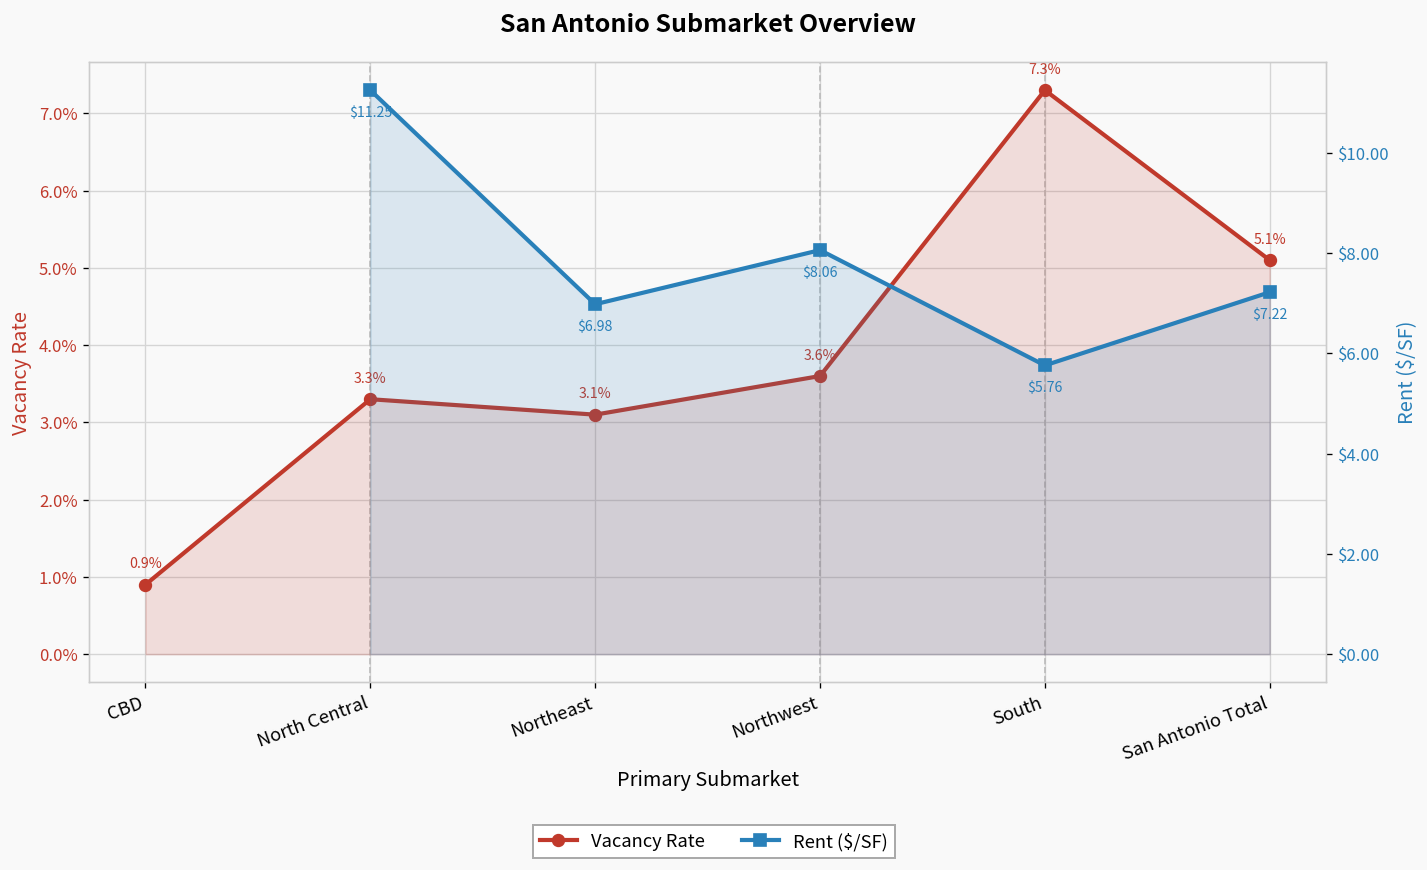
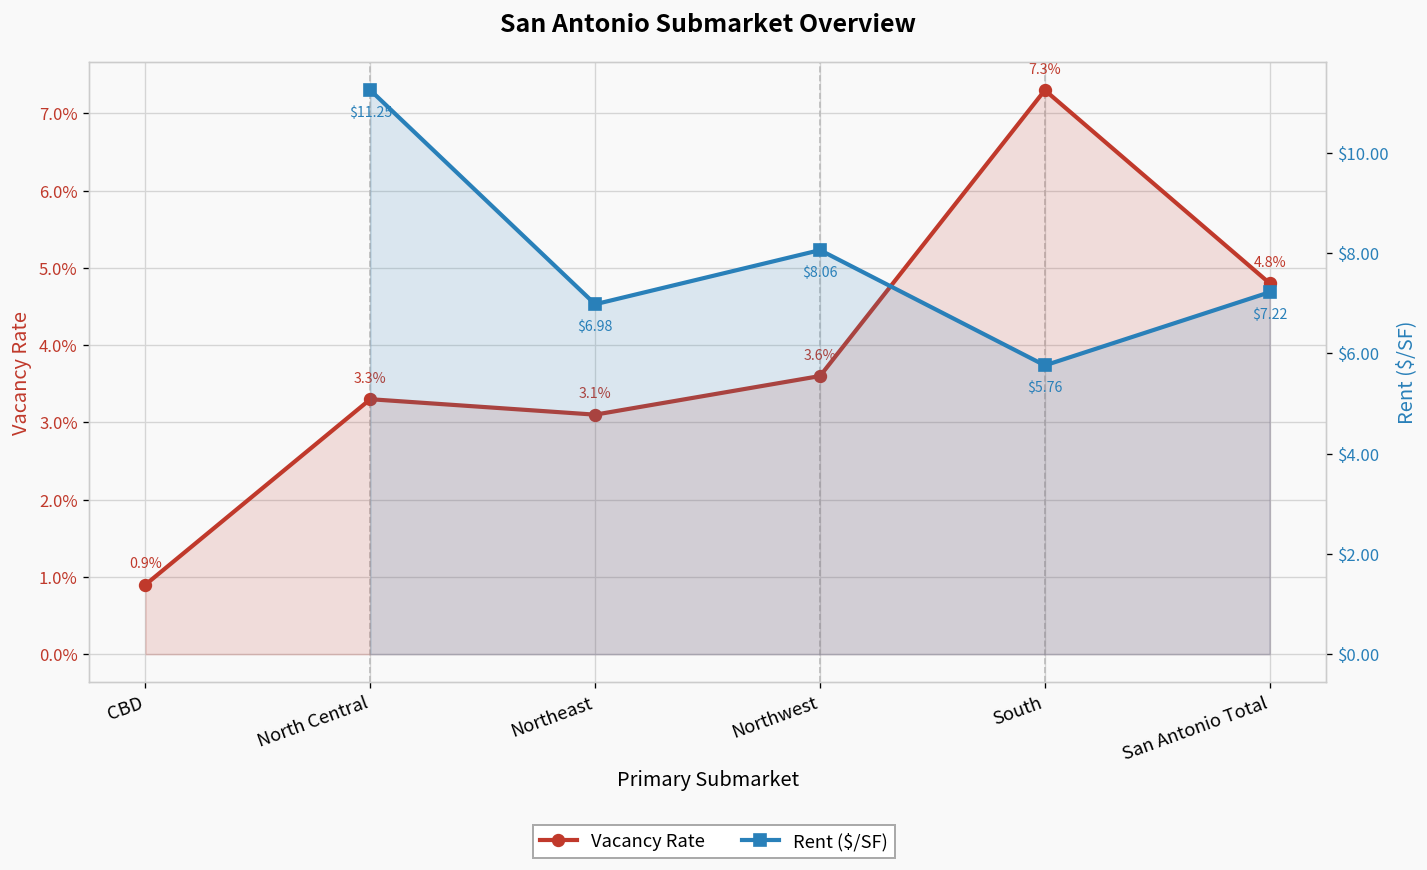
  {
    "Vacancy Rate": {
      "CBD": "0.9%",
      "North Central": "3.3%",
      "Northeast": "3.1%",
      "Northwest": "3.6%",
      "South": "7.3%",
-     "San Antonio Total": "5.1%"
+     "San Antonio Total": "4.8%"
    },
    "Rent ($/SF)": {
      "North Central": "$11.25",
      "Northeast": "$6.98",
      "Northwest": "$8.06",
      "South": "$5.76",
      "San Antonio Total": "$7.22"
    }
  }
